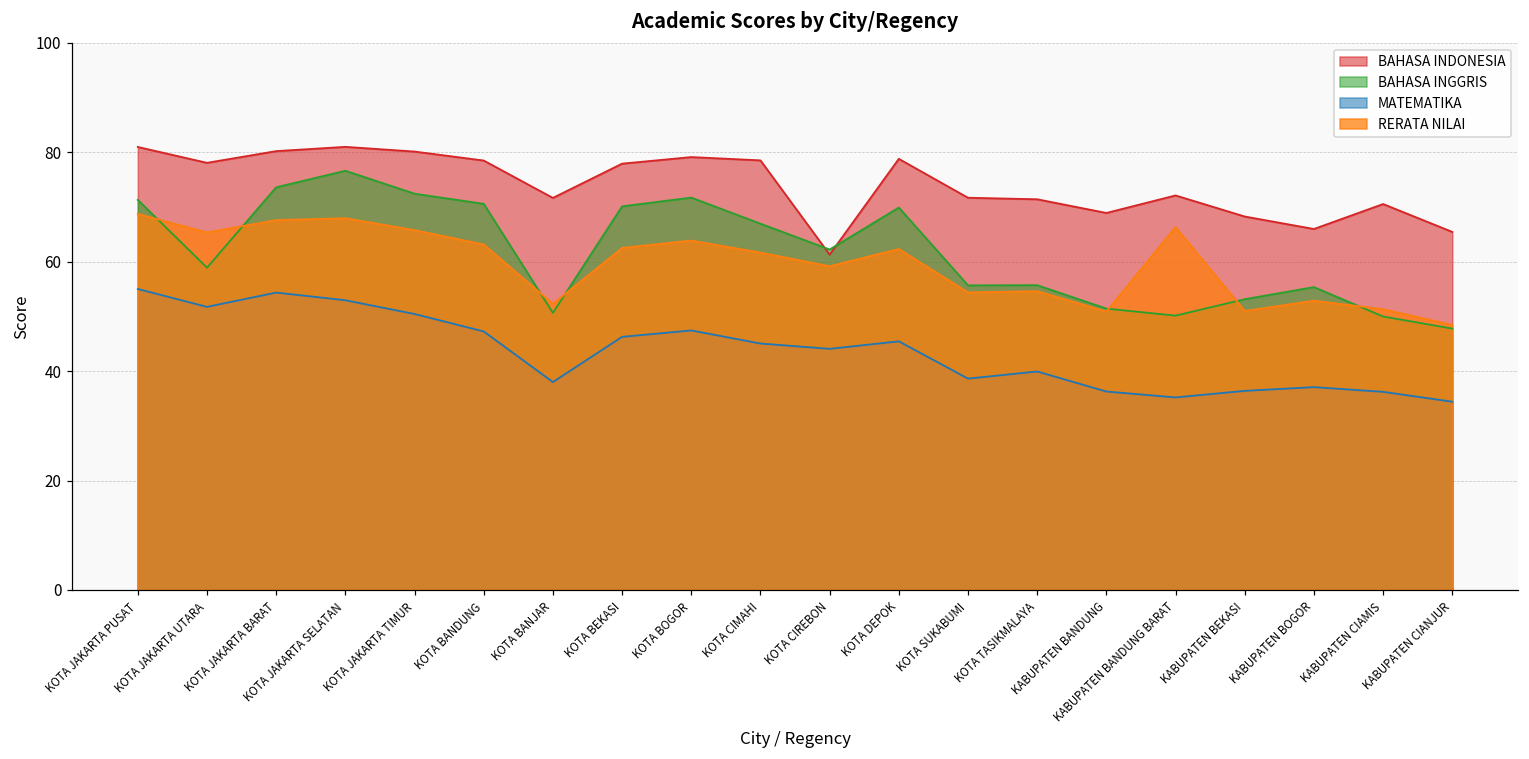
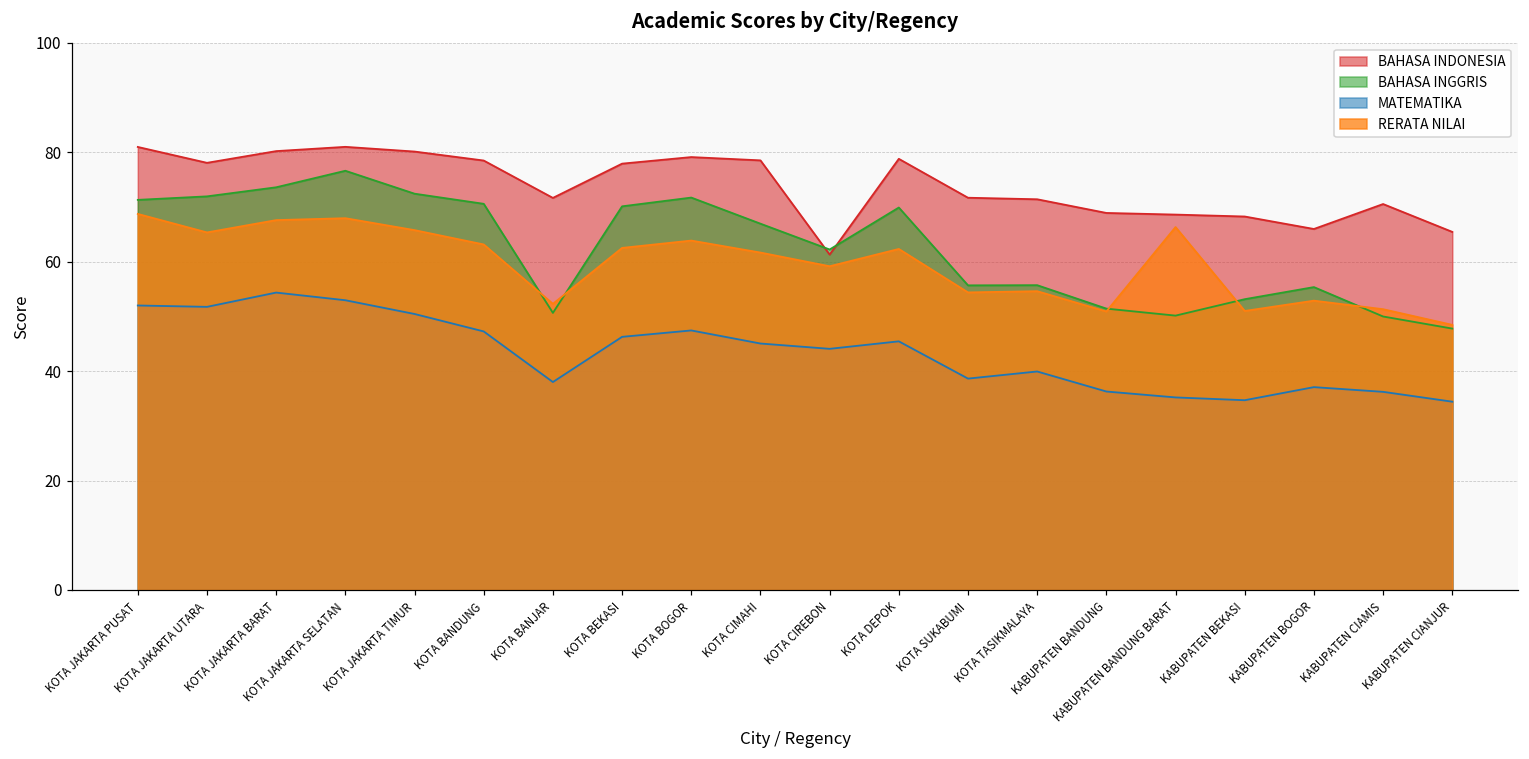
  {
    "BAHASA INDONESIA": {
      "KOTA JAKARTA PUSAT": 81,
      "KOTA JAKARTA UTARA": 78,
      "KOTA JAKARTA BARAT": 80,
      "KOTA JAKARTA SELATAN": 81,
      "KOTA JAKARTA TIMUR": 80,
      "KOTA BANDUNG": 78,
      "KOTA BANJAR": 72,
      "KOTA BEKASI": 78,
      "KOTA BOGOR": 79,
      "KOTA CIMAHI": 79,
      "KOTA CIREBON": 61,
      "KOTA DEPOK": 79,
      "KOTA SUKABUMI": 72,
      "KOTA TASIKMALAYA": 71,
      "KABUPATEN BANDUNG": 69,
-     "KABUPATEN BANDUNG BARAT": 72,
+     "KABUPATEN BANDUNG BARAT": 69,
      "KABUPATEN BEKASI": 68,
      "KABUPATEN BOGOR": 66,
      "KABUPATEN CIAMIS": 71,
      "KABUPATEN CIANJUR": 65
    },
    "BAHASA INGGRIS": {
      "KOTA JAKARTA PUSAT": 71,
-     "KOTA JAKARTA UTARA": 59,
+     "KOTA JAKARTA UTARA": 72,
      "KOTA JAKARTA BARAT": 74,
      "KOTA JAKARTA SELATAN": 77,
      "KOTA JAKARTA TIMUR": 72,
      "KOTA BANDUNG": 71,
      "KOTA BANJAR": 51,
      "KOTA BEKASI": 70,
      "KOTA BOGOR": 72,
      "KOTA CIMAHI": 67,
      "KOTA CIREBON": 62,
      "KOTA DEPOK": 70,
      "KOTA SUKABUMI": 56,
      "KOTA TASIKMALAYA": 56,
      "KABUPATEN BANDUNG BARAT": 50,
      "KABUPATEN BEKASI": 53,
      "KABUPATEN BOGOR": 55,
      "KABUPATEN CIAMIS": 50,
      "KABUPATEN CIANJUR": 48
    },
    "MATEMATIKA": {
-     "KOTA JAKARTA PUSAT": 55,
+     "KOTA JAKARTA PUSAT": 52,
      "KOTA JAKARTA UTARA": 52,
      "KOTA JAKARTA BARAT": 54,
      "KOTA JAKARTA SELATAN": 53,
      "KOTA JAKARTA TIMUR": 50,
      "KOTA BANDUNG": 47,
      "KOTA BANJAR": 38,
      "KOTA BEKASI": 46,
      "KOTA BOGOR": 47,
      "KOTA CIMAHI": 45,
      "KOTA CIREBON": 44,
      "KOTA DEPOK": 45,
      "KOTA SUKABUMI": 39,
      "KOTA TASIKMALAYA": 40,
      "KABUPATEN BANDUNG": 36,
      "KABUPATEN BANDUNG BARAT": 35,
-     "KABUPATEN BEKASI": 36,
+     "KABUPATEN BEKASI": 35,
      "KABUPATEN BOGOR": 37,
      "KABUPATEN CIAMIS": 36,
      "KABUPATEN CIANJUR": 34
    },
    "RERATA NILAI": {
      "KOTA JAKARTA PUSAT": 69,
      "KOTA JAKARTA UTARA": 65,
      "KOTA JAKARTA BARAT": 68,
      "KOTA JAKARTA SELATAN": 68,
      "KOTA JAKARTA TIMUR": 66,
      "KOTA BANDUNG": 63,
      "KOTA BANJAR": 52,
      "KOTA BEKASI": 63,
      "KOTA BOGOR": 64,
      "KOTA CIMAHI": 62,
      "KOTA CIREBON": 59,
      "KOTA DEPOK": 62,
      "KOTA SUKABUMI": 54,
      "KOTA TASIKMALAYA": 55,
      "KABUPATEN BANDUNG BARAT": 66,
      "KABUPATEN BEKASI": 51,
      "KABUPATEN BOGOR": 53,
      "KABUPATEN CIAMIS": 51,
      "KABUPATEN CIANJUR": 48
    }
  }
